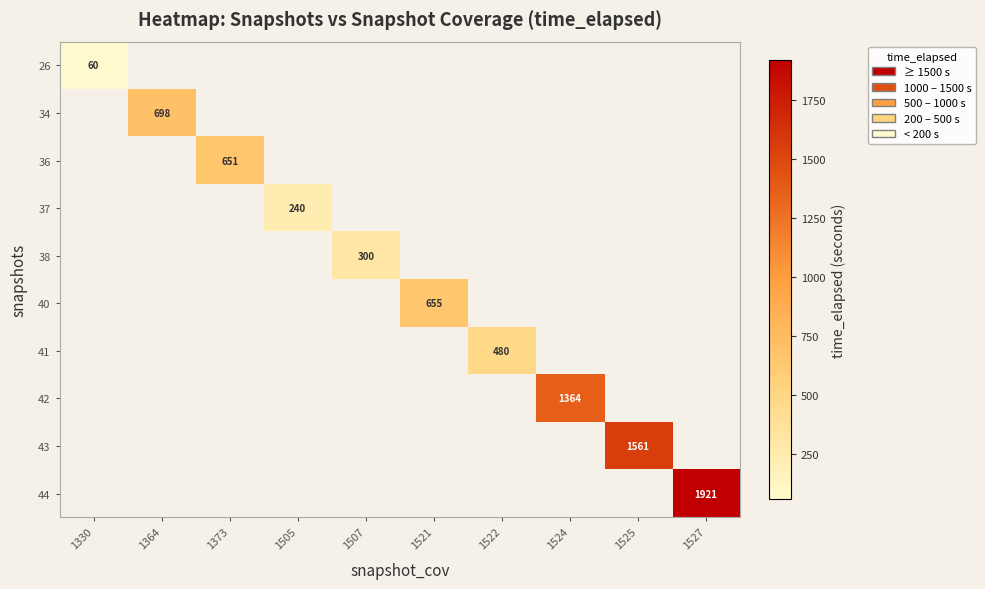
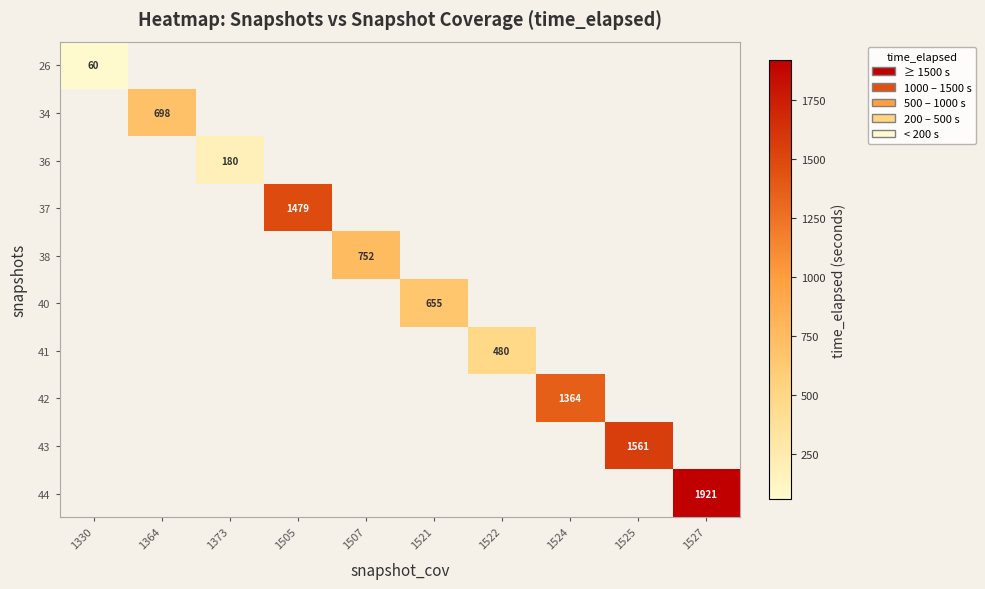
  {
    "26": {
      "1330": 60
    },
    "34": {
      "1364": 698
    },
    "36": {
-     "1373": 651
+     "1373": 180
    },
    "37": {
-     "1505": 240
+     "1505": 1479
    },
    "38": {
-     "1507": 300
+     "1507": 752
    },
    "40": {
      "1521": 655
    },
    "41": {
      "1522": 480
    },
    "42": {
      "1524": 1364
    },
    "43": {
      "1525": 1561
    },
    "44": {
      "1527": 1921
    }
  }
